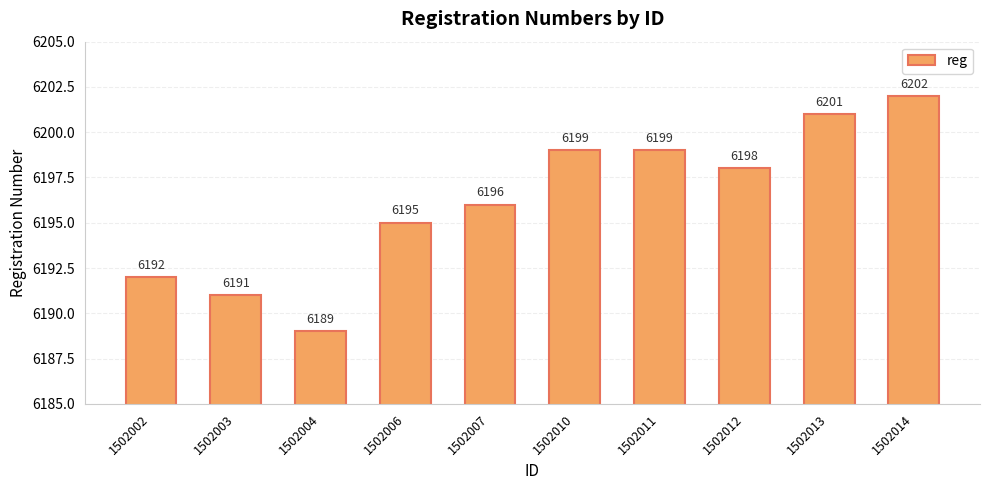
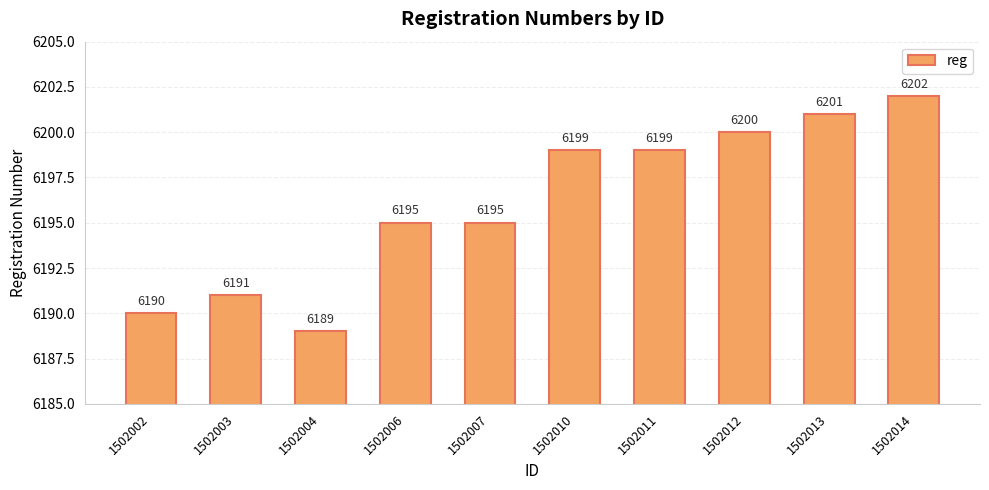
  {
-   "1502002": 6192,
+   "1502002": 6190,
    "1502003": 6191,
    "1502004": 6189,
    "1502006": 6195,
-   "1502007": 6196,
+   "1502007": 6195,
    "1502010": 6199,
    "1502011": 6199,
-   "1502012": 6198,
+   "1502012": 6200,
    "1502013": 6201,
    "1502014": 6202
  }
